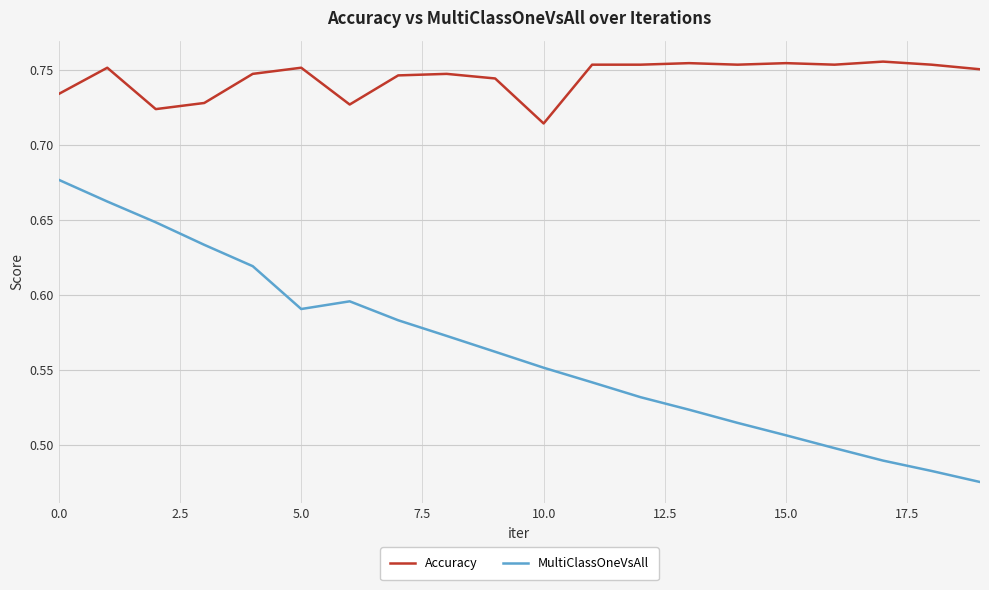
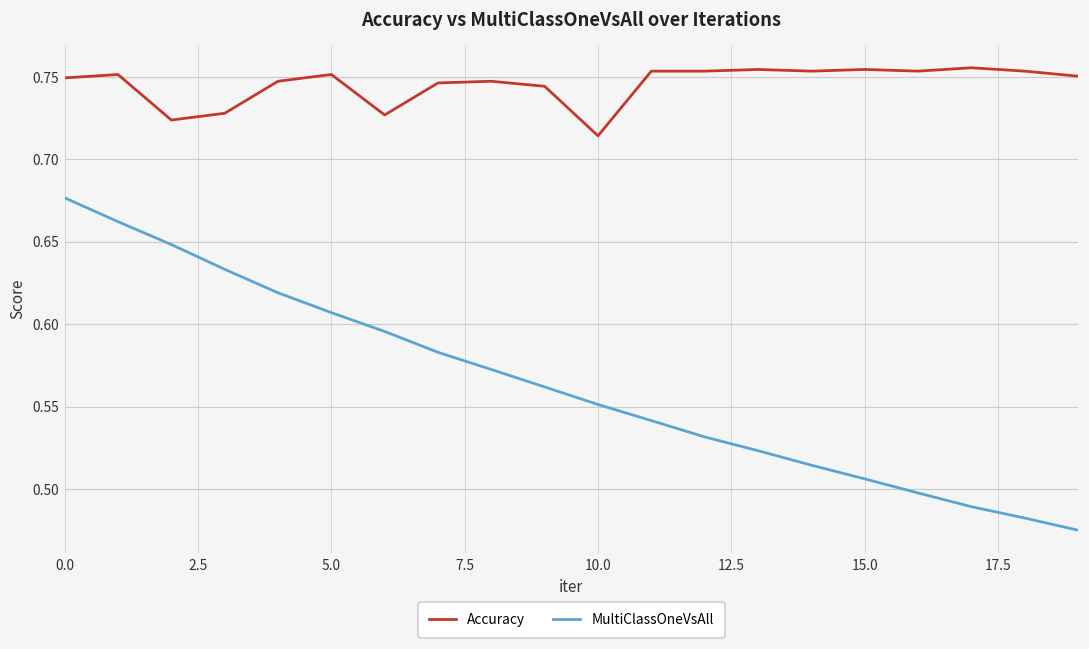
  {
    "Accuracy": {
-     "0.0": 0.734,
+     "0.0": 0.749,
      "5.0": 0.752,
      "10.0": 0.714,
      "15.0": 0.755
    },
    "MultiClassOneVsAll": {
      "0.0": 0.677,
-     "5.0": 0.591,
+     "5.0": 0.607,
      "10.0": 0.551,
      "15.0": 0.506
    }
  }
